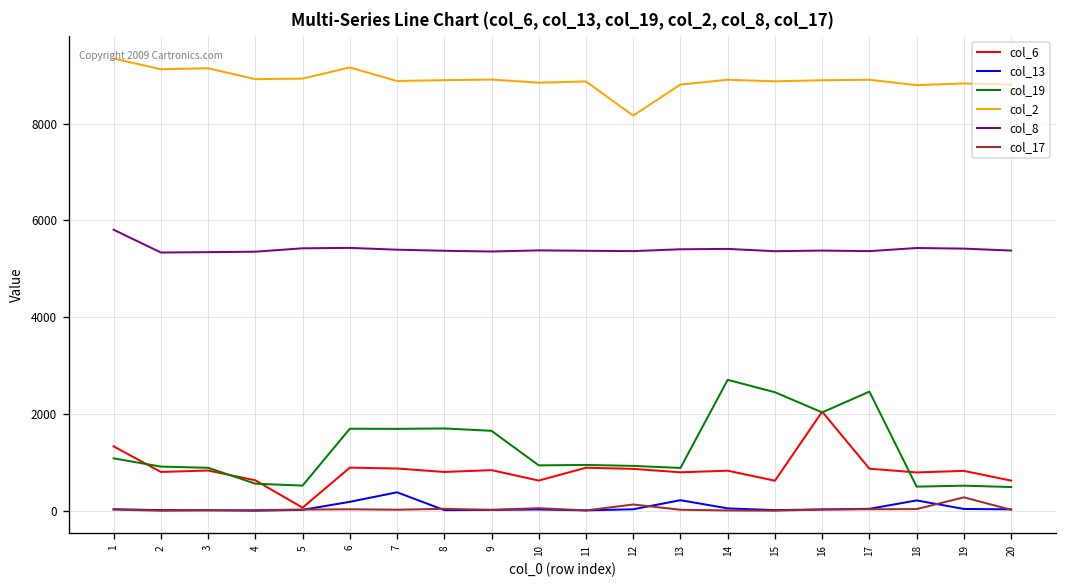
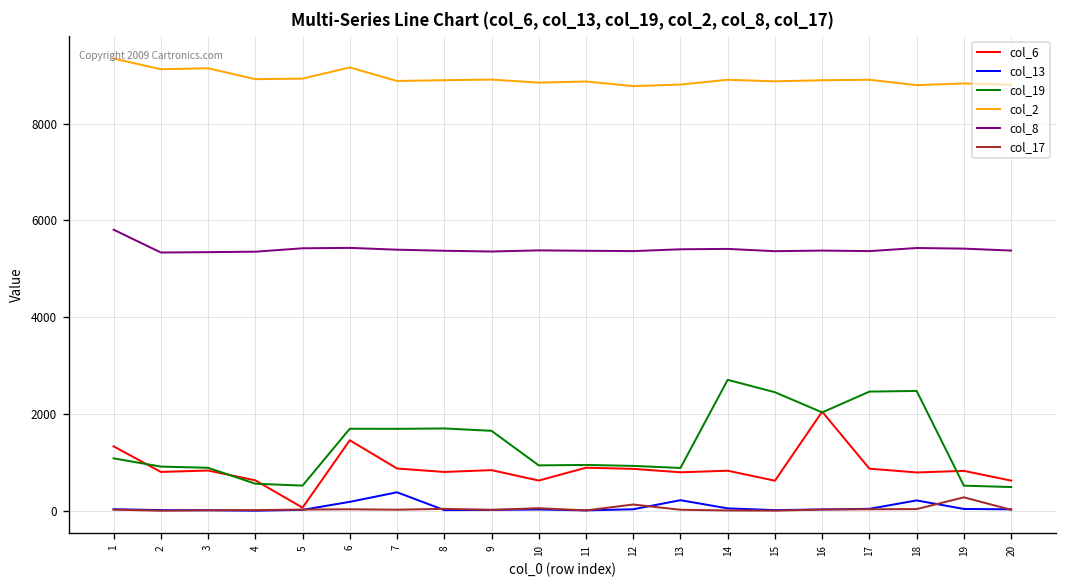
  {
    "col_6": {
      "1": 1300,
      "2": 800,
      "4": 600,
-     "6": 900,
+     "6": 1500,
      "7": 900,
      "8": 800,
      "9": 800,
      "10": 600,
      "13": 800,
      "14": 800,
      "15": 600,
      "17": 900,
      "18": 800,
      "19": 800,
      "20": 600
    },
    "col_13": {
      "6": 200,
      "7": 400,
      "12": 0,
      "13": 200,
      "18": 200,
      "19": 0
    },
    "col_19": {
      "1": 1100,
      "2": 900,
      "4": 600,
      "5": 500,
      "6": 1700,
      "7": 1700,
      "8": 1700,
      "9": 1700,
      "10": 900,
      "13": 900,
      "14": 2700,
      "15": 2400,
      "17": 2500,
-     "18": 500,
+     "18": 2500,
      "19": 500,
      "20": 500
    },
    "col_2": {
      "2": 9100,
      "3": 9100,
      "4": 8900,
      "5": 8900,
      "6": 9200,
      "7": 8900,
      "8": 8900,
      "9": 8900,
      "10": 8800,
      "11": 8900,
-     "12": 8200,
+     "12": 8800,
      "13": 8800,
      "14": 8900,
      "15": 8900,
      "16": 8900,
      "17": 8900,
      "18": 8800,
      "19": 8800
    },
    "col_8": {
      "1": 5800,
      "2": 5300,
      "3": 5300,
      "4": 5400,
      "5": 5400,
      "6": 5400,
      "7": 5400,
      "8": 5400,
      "9": 5400,
      "10": 5400,
      "11": 5400,
      "12": 5400,
      "13": 5400,
      "14": 5400,
      "15": 5400,
      "16": 5400,
      "17": 5400,
      "18": 5400,
      "19": 5400,
      "20": 5400
    },
    "col_17": {
      "6": 0,
      "7": 0,
      "12": 100,
      "13": 0,
      "18": 0,
      "19": 300
    }
  }
